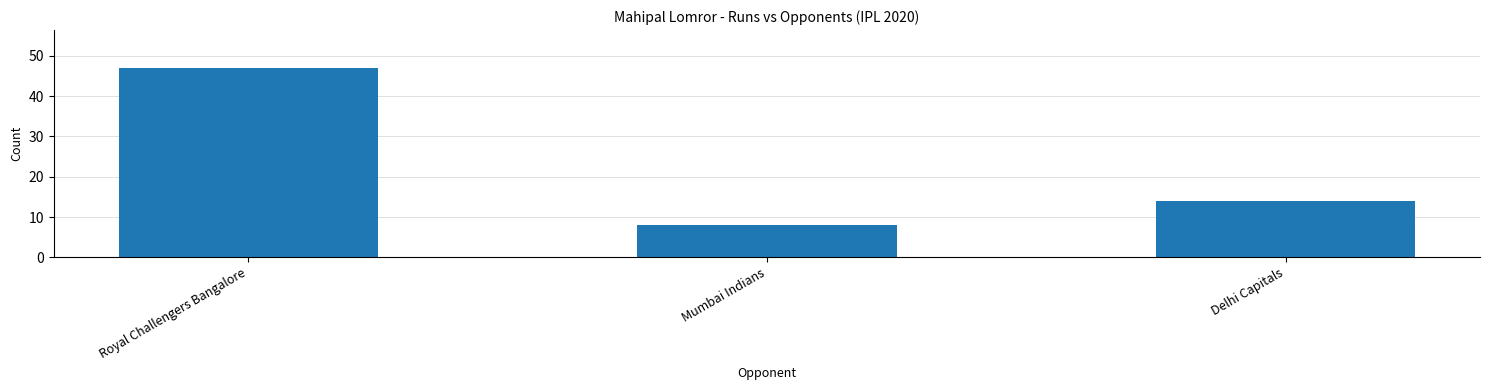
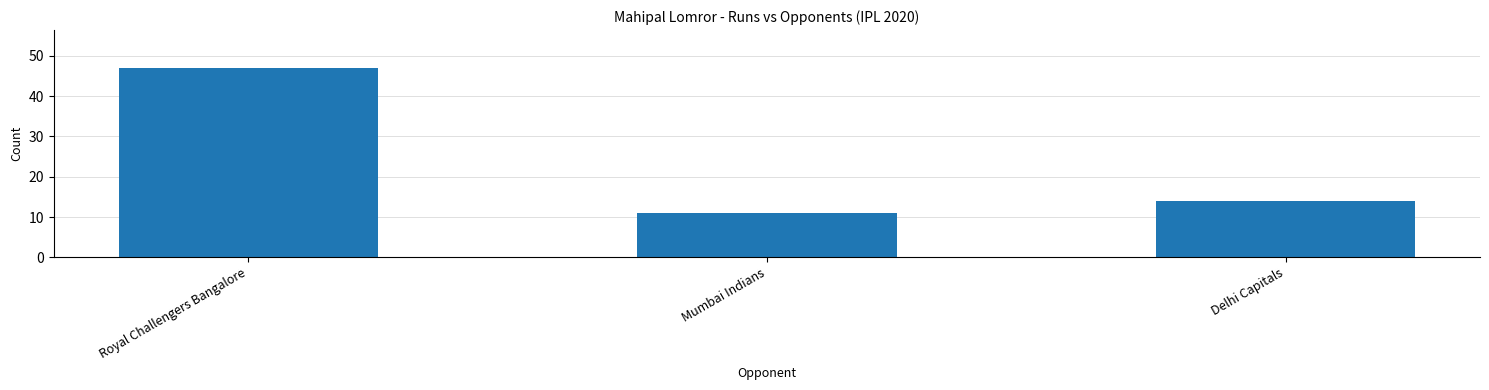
  {
    "Royal Challengers Bangalore": 47,
-   "Mumbai Indians": 8,
+   "Mumbai Indians": 11,
    "Delhi Capitals": 14
  }
